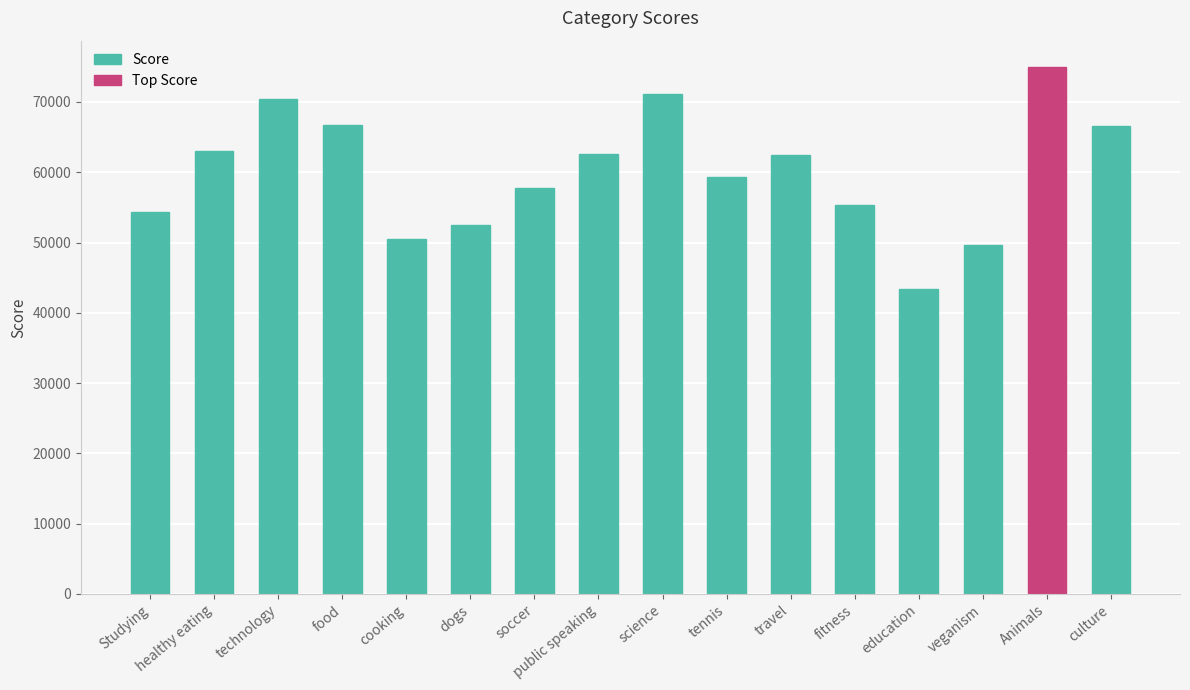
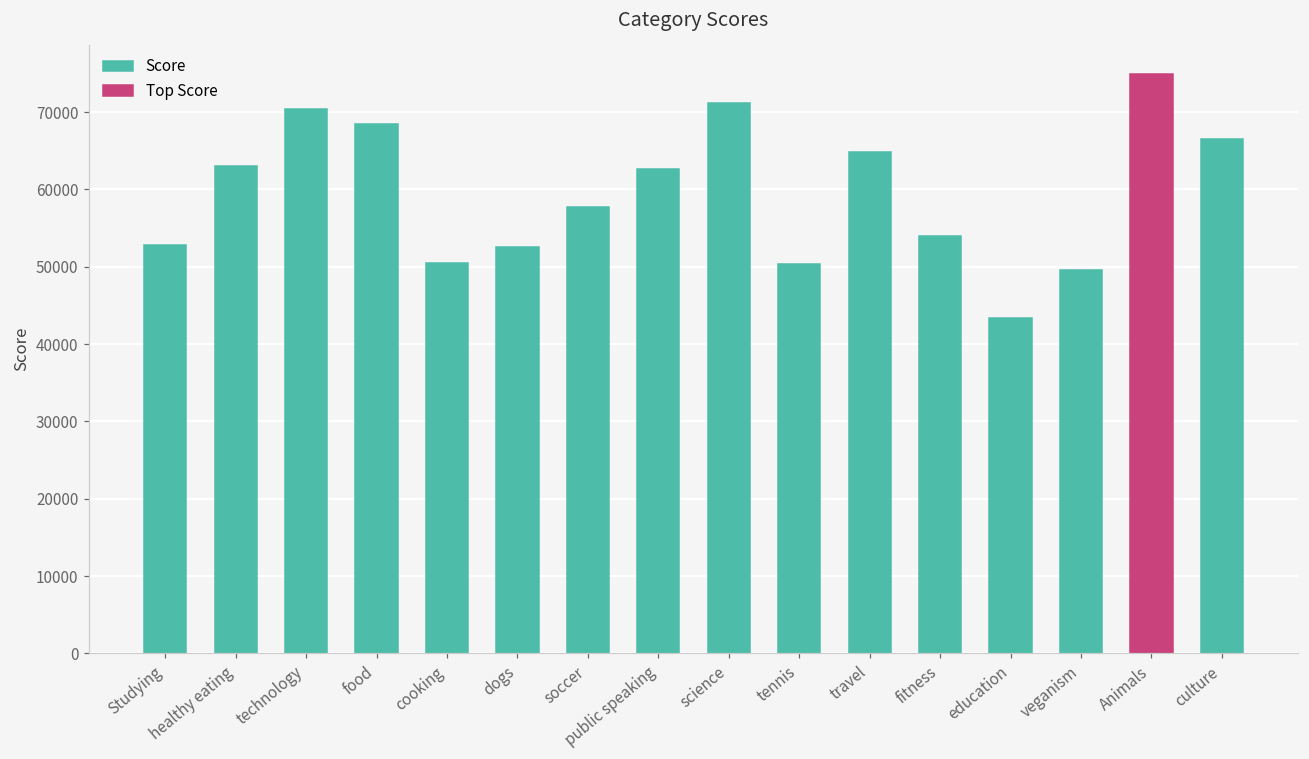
  {
-   "Studying": 54000,
+   "Studying": 53000,
    "healthy eating": 63000,
    "technology": 70000,
-   "food": 67000,
+   "food": 69000,
    "cooking": 50000,
    "dogs": 53000,
    "soccer": 58000,
    "public speaking": 63000,
    "science": 71000,
-   "tennis": 59000,
-   "travel": 62000,
-   "fitness": 55000,
+   "tennis": 50000,
+   "travel": 65000,
+   "fitness": 54000,
    "education": 43000,
    "veganism": 50000,
    "Animals": 75000,
    "culture": 67000
  }
